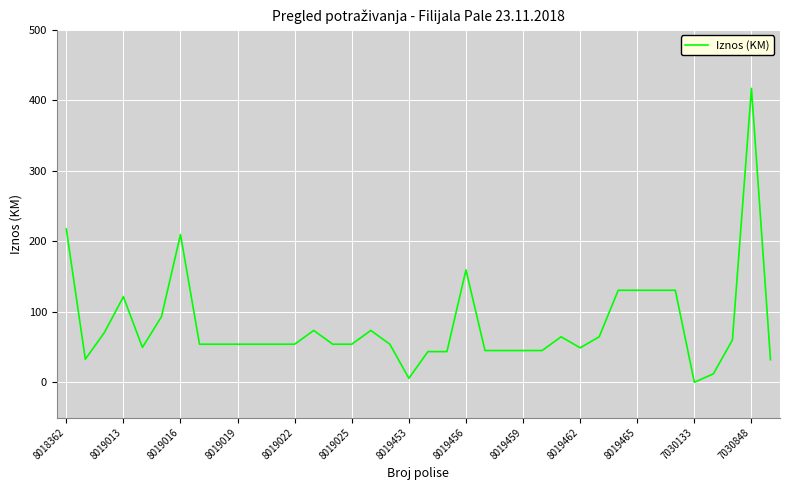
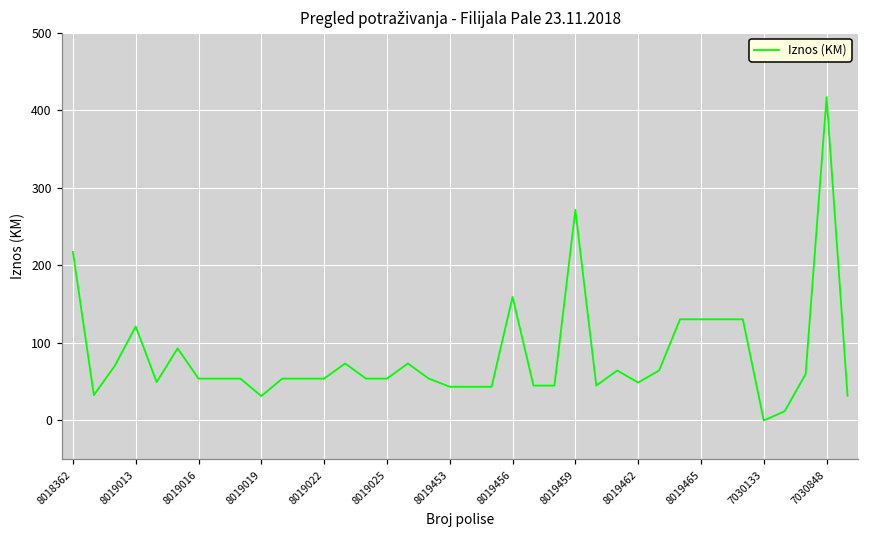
  {
    "8018362": 220,
    "8019013": 120,
-   "8019016": 210,
-   "8019019": 50,
+   "8019016": 50,
+   "8019019": 30,
    "8019022": 50,
    "8019025": 50,
-   "8019453": 10,
+   "8019453": 40,
    "8019456": 160,
-   "8019459": 50,
+   "8019459": 270,
    "8019462": 50,
    "8019465": 130,
    "7030133": 0,
    "7030848": 420
  }
